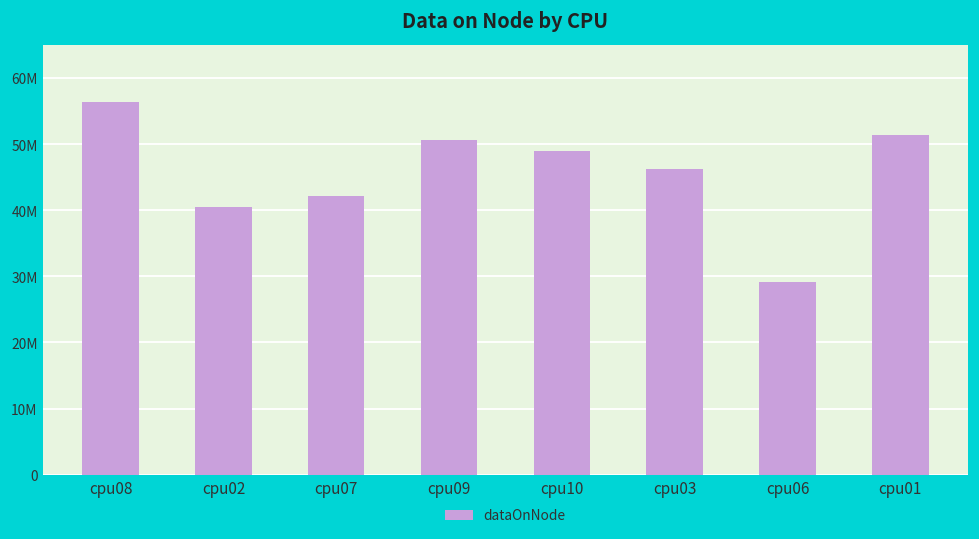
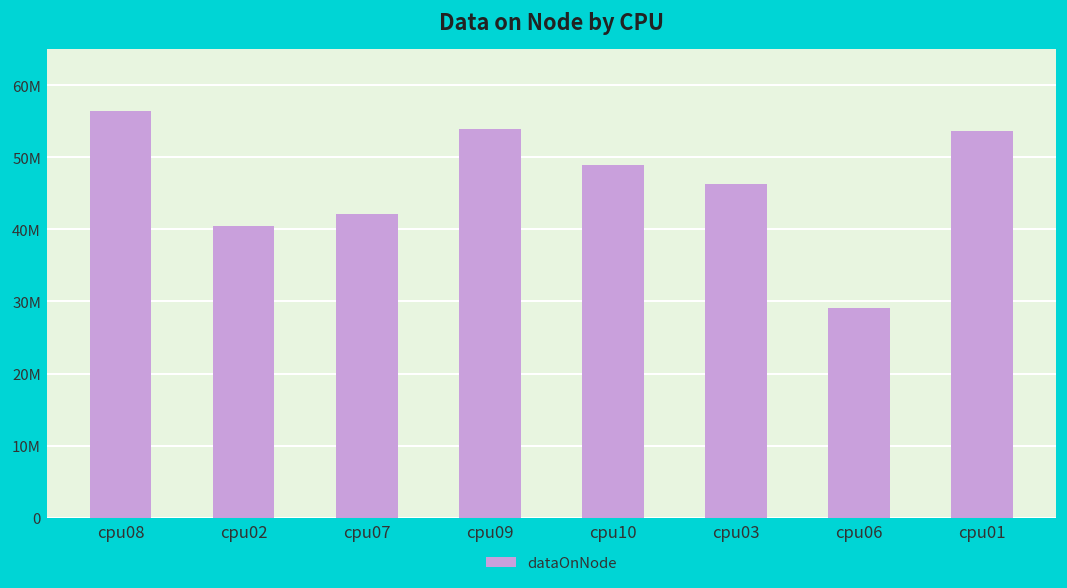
  {
    "cpu08": 56000000,
    "cpu02": 40000000,
    "cpu07": 42000000,
-   "cpu09": 51000000,
+   "cpu09": 54000000,
    "cpu10": 49000000,
    "cpu03": 46000000,
    "cpu06": 29000000,
-   "cpu01": 51000000
+   "cpu01": 54000000
  }
